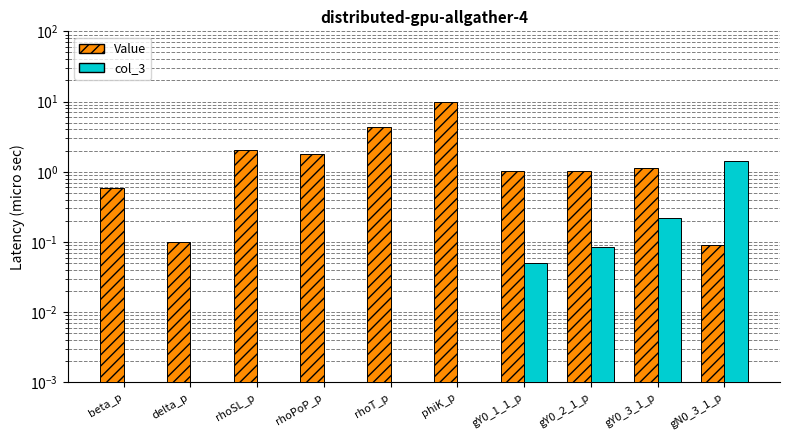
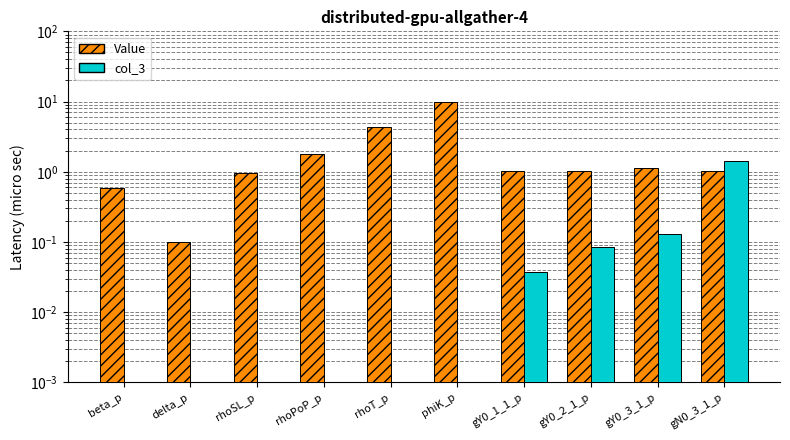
  {
    "Value": {
      "beta_p": 0.6,
      "delta_p": 0.10,
-     "rhoSL_p": 2.1,
+     "rhoSL_p": 1.0,
      "rhoPoP_p": 1.8,
      "rhoT_p": 4,
      "phiK_p": 10,
      "gY0_1_1_p": 1.0,
      "gY0_2_1_p": 1.0,
      "gY0_3_1_p": 1.1,
-     "gN0_3_1_p": 0.09
+     "gN0_3_1_p": 1.0
    },
    "col_3": {
-     "gY0_1_1_p": 0.05,
+     "gY0_1_1_p": 0.04,
      "gY0_2_1_p": 0.08,
-     "gY0_3_1_p": 0.22,
+     "gY0_3_1_p": 0.13,
      "gN0_3_1_p": 1.4
    }
  }
